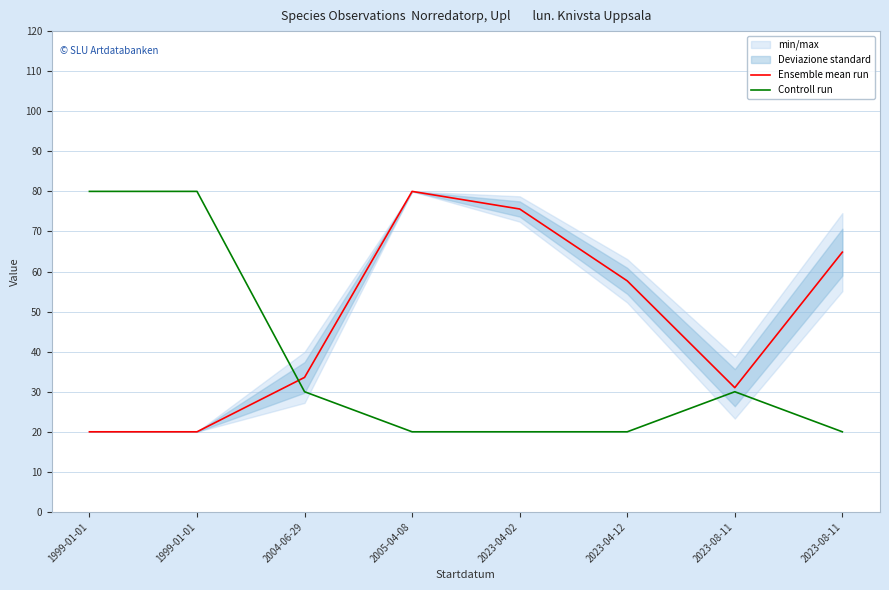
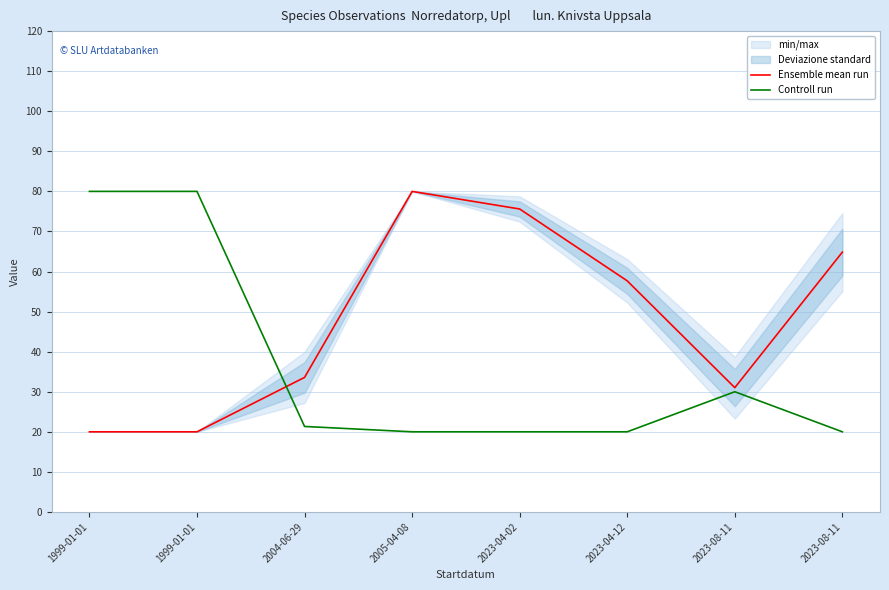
  {
    "Ensemble mean run": {
      "2004-06-29": 34,
      "2023-04-02": 76,
      "2023-04-12": 58
    },
    "Controll run": {
-     "2004-06-29": 30,
+     "2004-06-29": 21,
      "2005-04-08": 20,
      "2023-04-02": 20,
      "2023-04-12": 20
    }
  }
